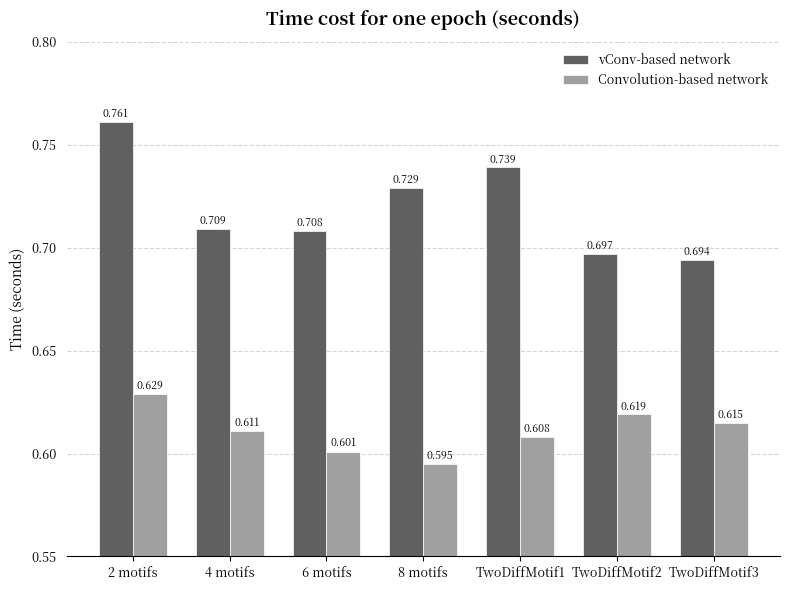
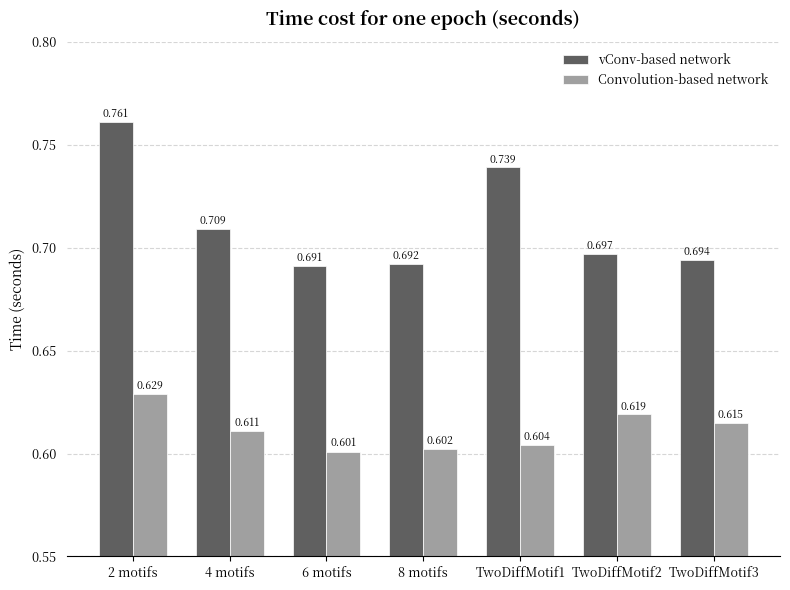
  {
    "vConv-based network": {
      "2 motifs": 0.761,
      "4 motifs": 0.709,
-     "6 motifs": 0.708,
-     "8 motifs": 0.729,
+     "6 motifs": 0.691,
+     "8 motifs": 0.692,
      "TwoDiffMotif1": 0.739,
      "TwoDiffMotif2": 0.697,
      "TwoDiffMotif3": 0.694
    },
    "Convolution-based network": {
      "2 motifs": 0.629,
      "4 motifs": 0.611,
      "6 motifs": 0.601,
-     "8 motifs": 0.595,
-     "TwoDiffMotif1": 0.608,
+     "8 motifs": 0.602,
+     "TwoDiffMotif1": 0.604,
      "TwoDiffMotif2": 0.619,
      "TwoDiffMotif3": 0.615
    }
  }
